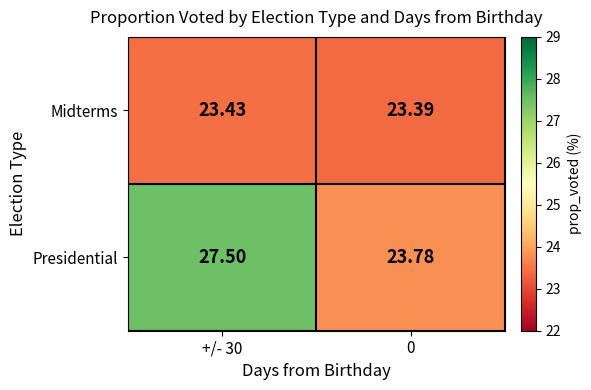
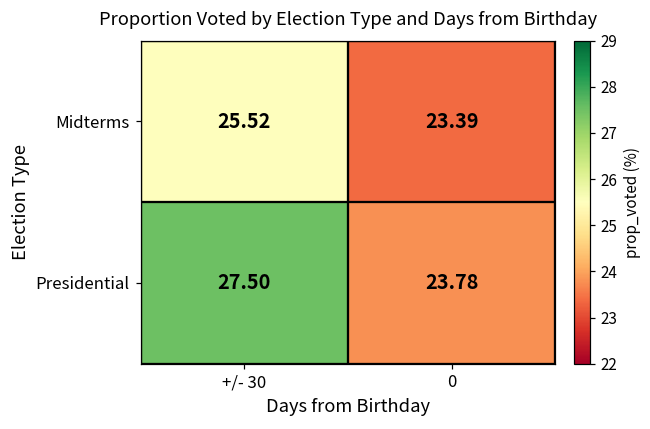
  {
    "Midterms": {
-     "+/- 30": 23.43,
+     "+/- 30": 25.52,
      "0": 23.39
    },
    "Presidential": {
      "+/- 30": 27.50,
      "0": 23.78
    }
  }
